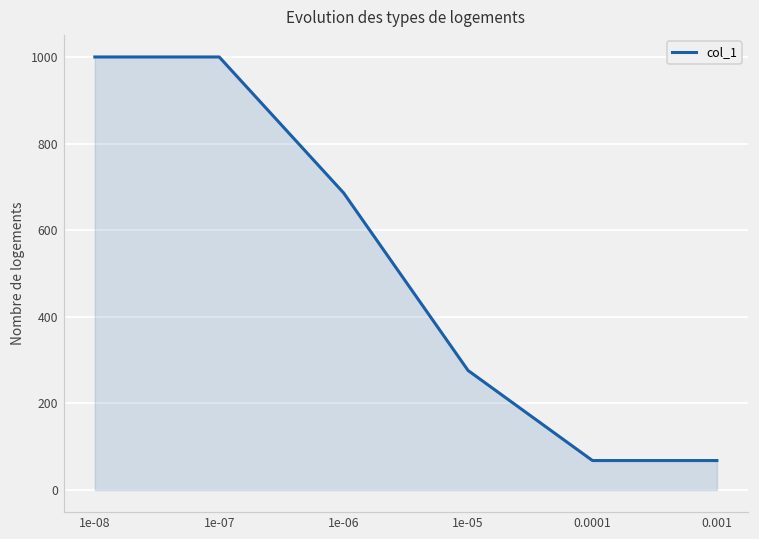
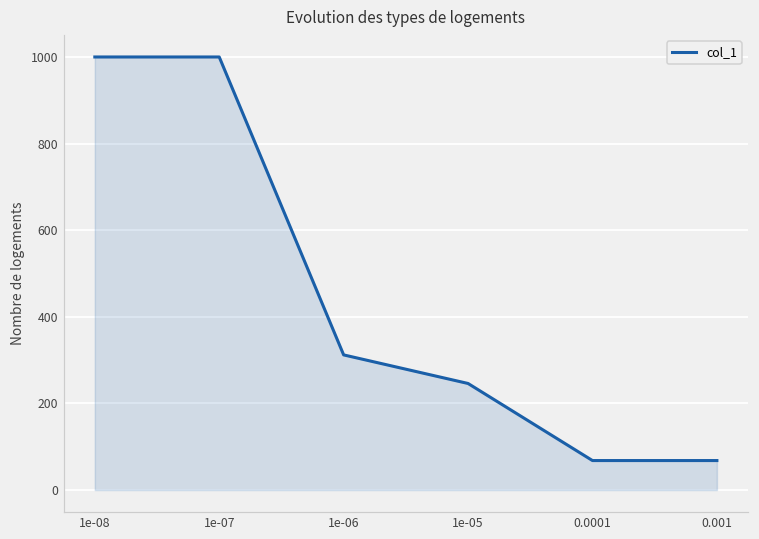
  {
    "1e-08": 1000,
    "1e-07": 1000,
-   "1e-06": 690,
-   "1e-05": 280,
+   "1e-06": 310,
+   "1e-05": 250,
    "0.0001": 70,
    "0.001": 70
  }
